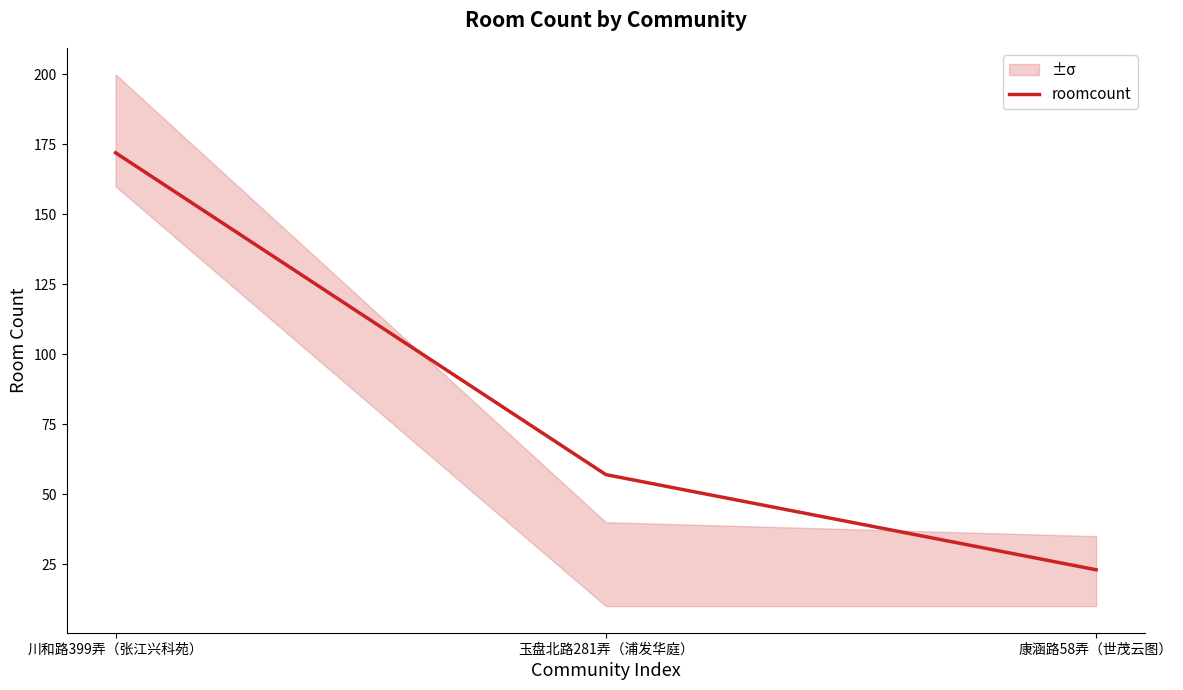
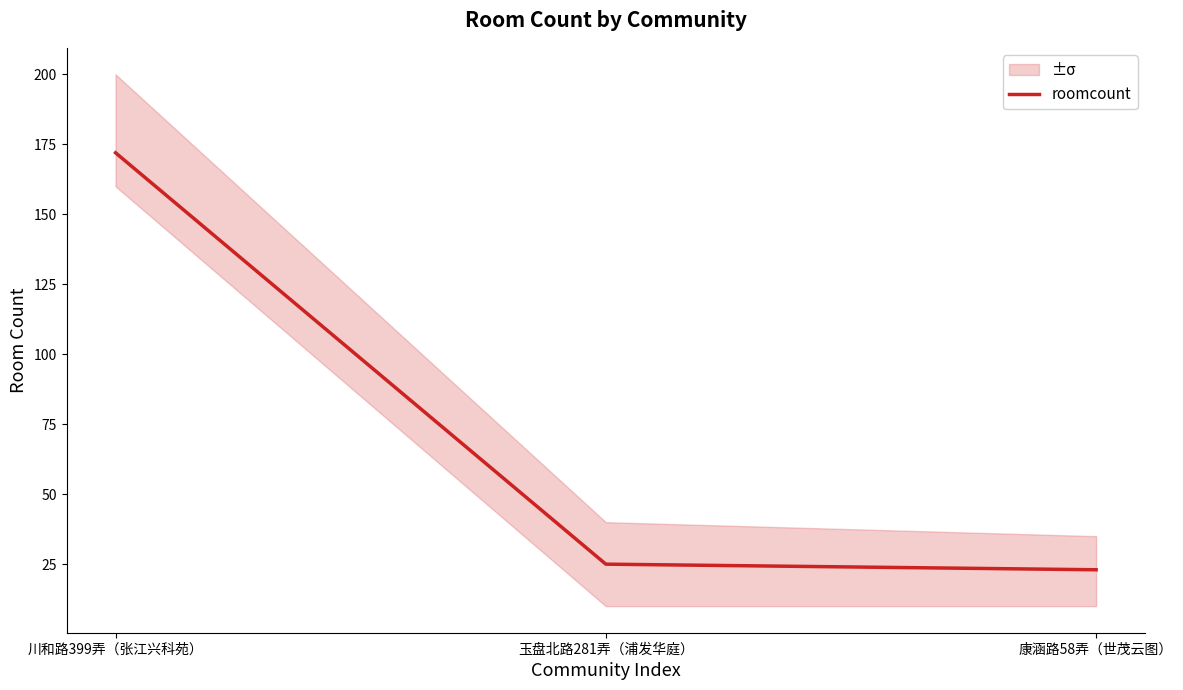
  {
    "roomcount": {
      "川和路399弄（张江兴科苑）": 172,
-     "玉盘北路281弄（浦发华庭）": 57,
+     "玉盘北路281弄（浦发华庭）": 25,
      "康涵路58弄（世茂云图）": 23
    }
  }
